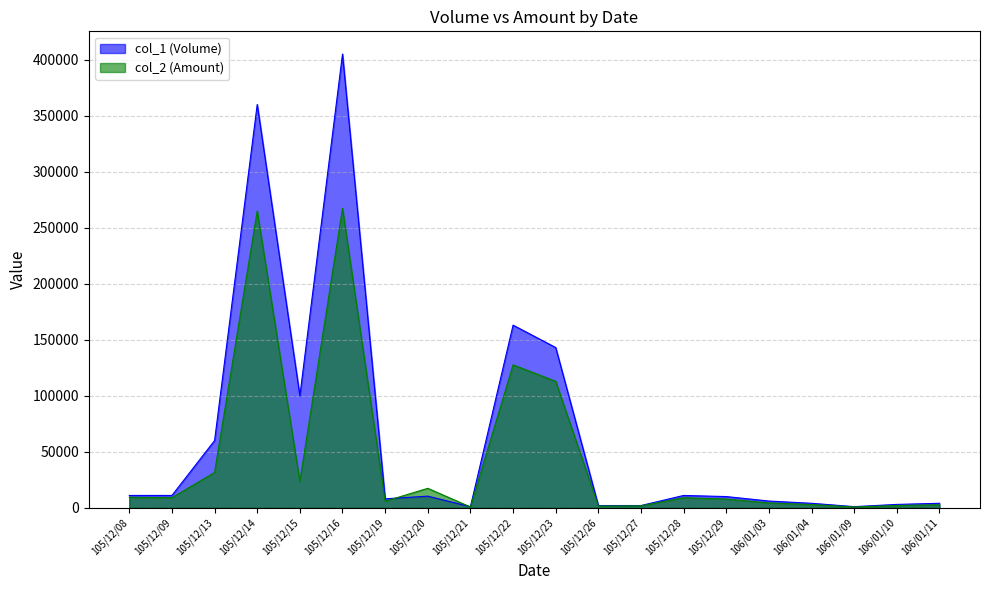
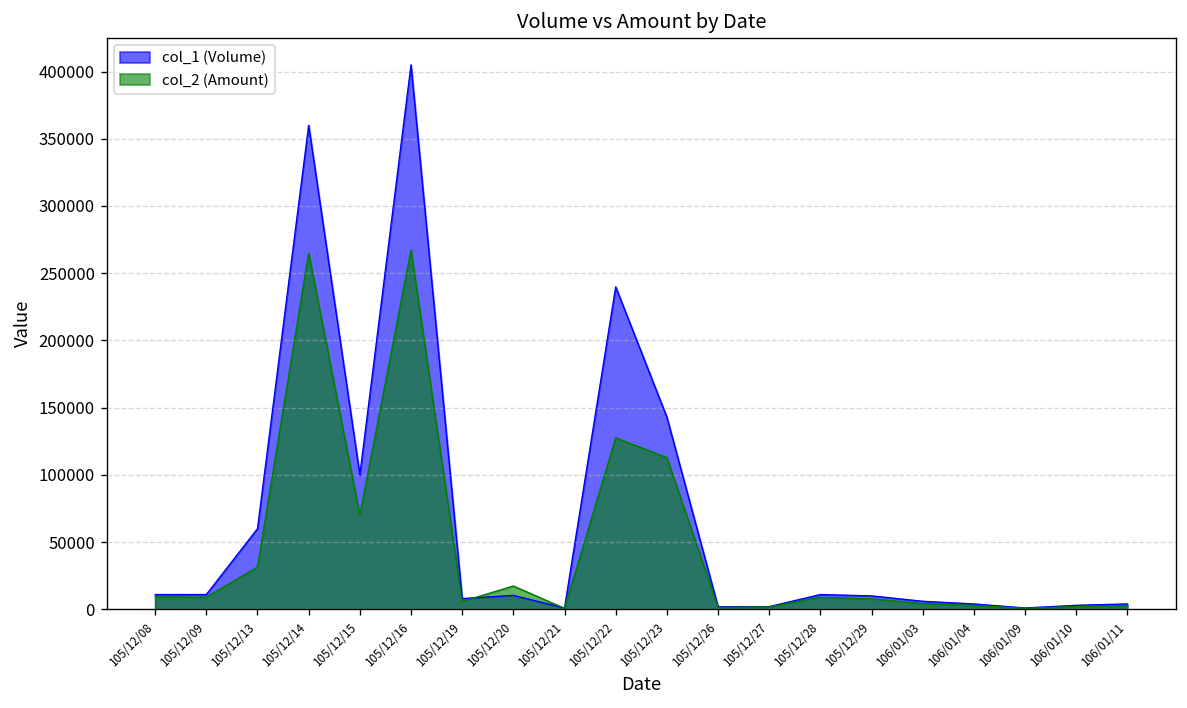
  {
    "col_1 (Volume)": {
      "105/12/13": 60000,
      "105/12/14": 360000,
      "105/12/15": 100000,
      "105/12/16": 405000,
      "105/12/20": 10000,
-     "105/12/22": 163000,
+     "105/12/22": 240000,
      "105/12/23": 143000
    },
    "col_2 (Amount)": {
      "105/12/13": 32000,
      "105/12/14": 265000,
-     "105/12/15": 24000,
+     "105/12/15": 70000,
      "105/12/16": 267000,
      "105/12/20": 17000,
      "105/12/22": 128000,
      "105/12/23": 113000
    }
  }
